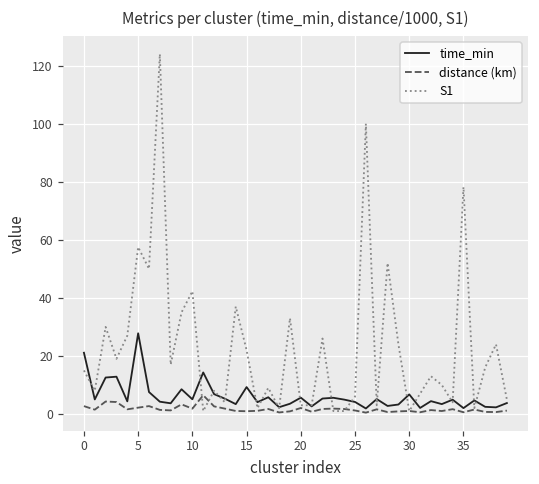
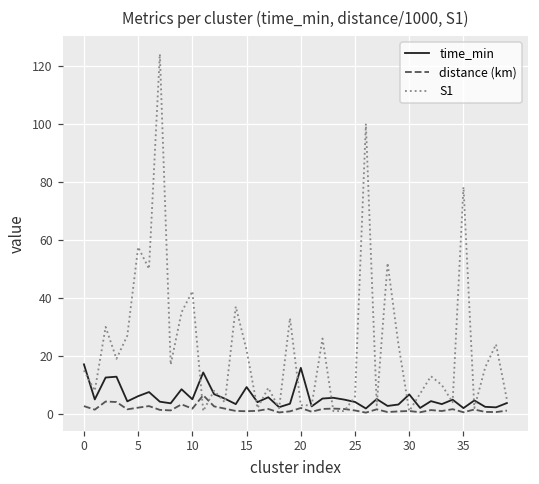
  {
    "time_min": {
-     "0": 21,
-     "5": 28,
+     "0": 17,
+     "5": 6,
      "10": 5,
      "15": 9,
-     "20": 6,
+     "20": 16,
      "25": 4,
      "30": 7,
      "35": 2
    },
    "distance (km)": {
      "0": 3,
      "5": 2,
      "10": 2,
      "15": 1,
      "25": 1,
      "35": 1
    },
    "S1": {
      "0": 15,
      "5": 58,
      "10": 42,
      "15": 22,
      "25": 6,
      "35": 78
    }
  }
